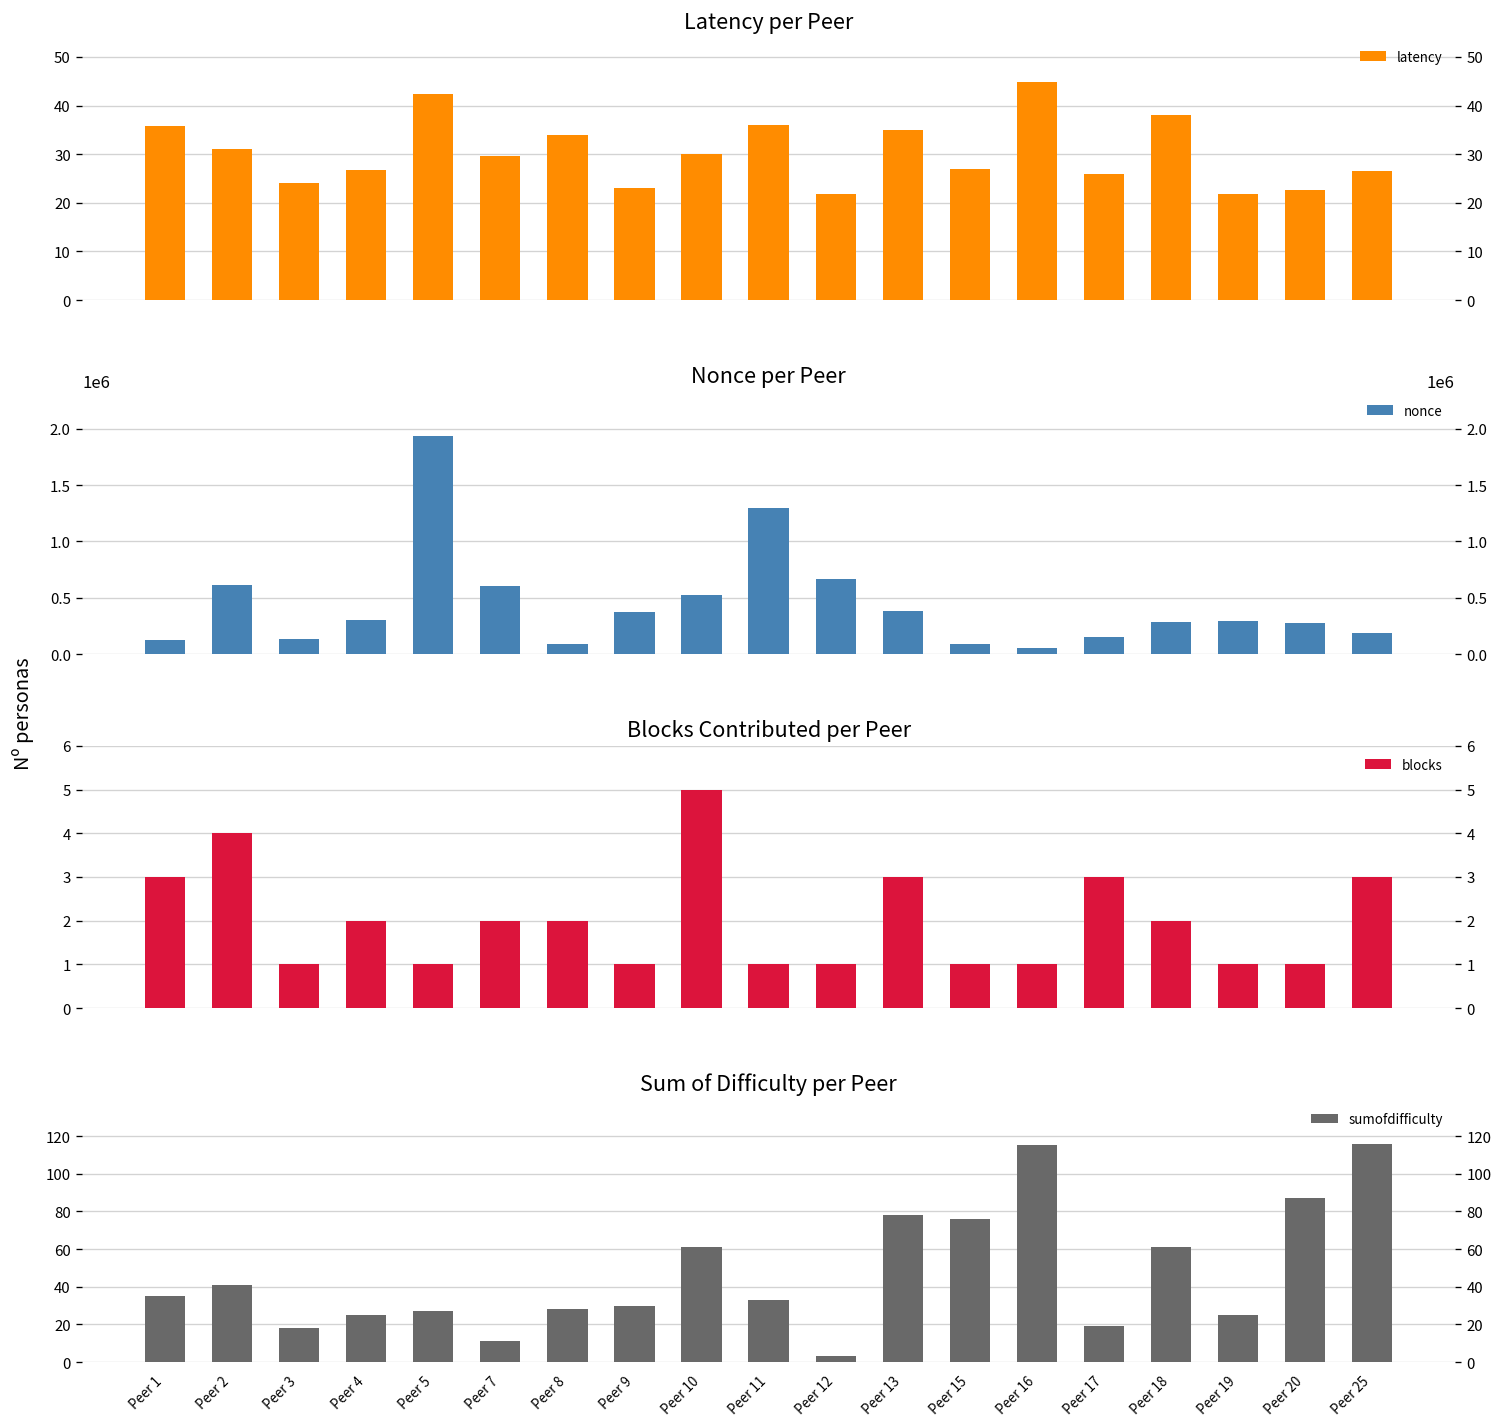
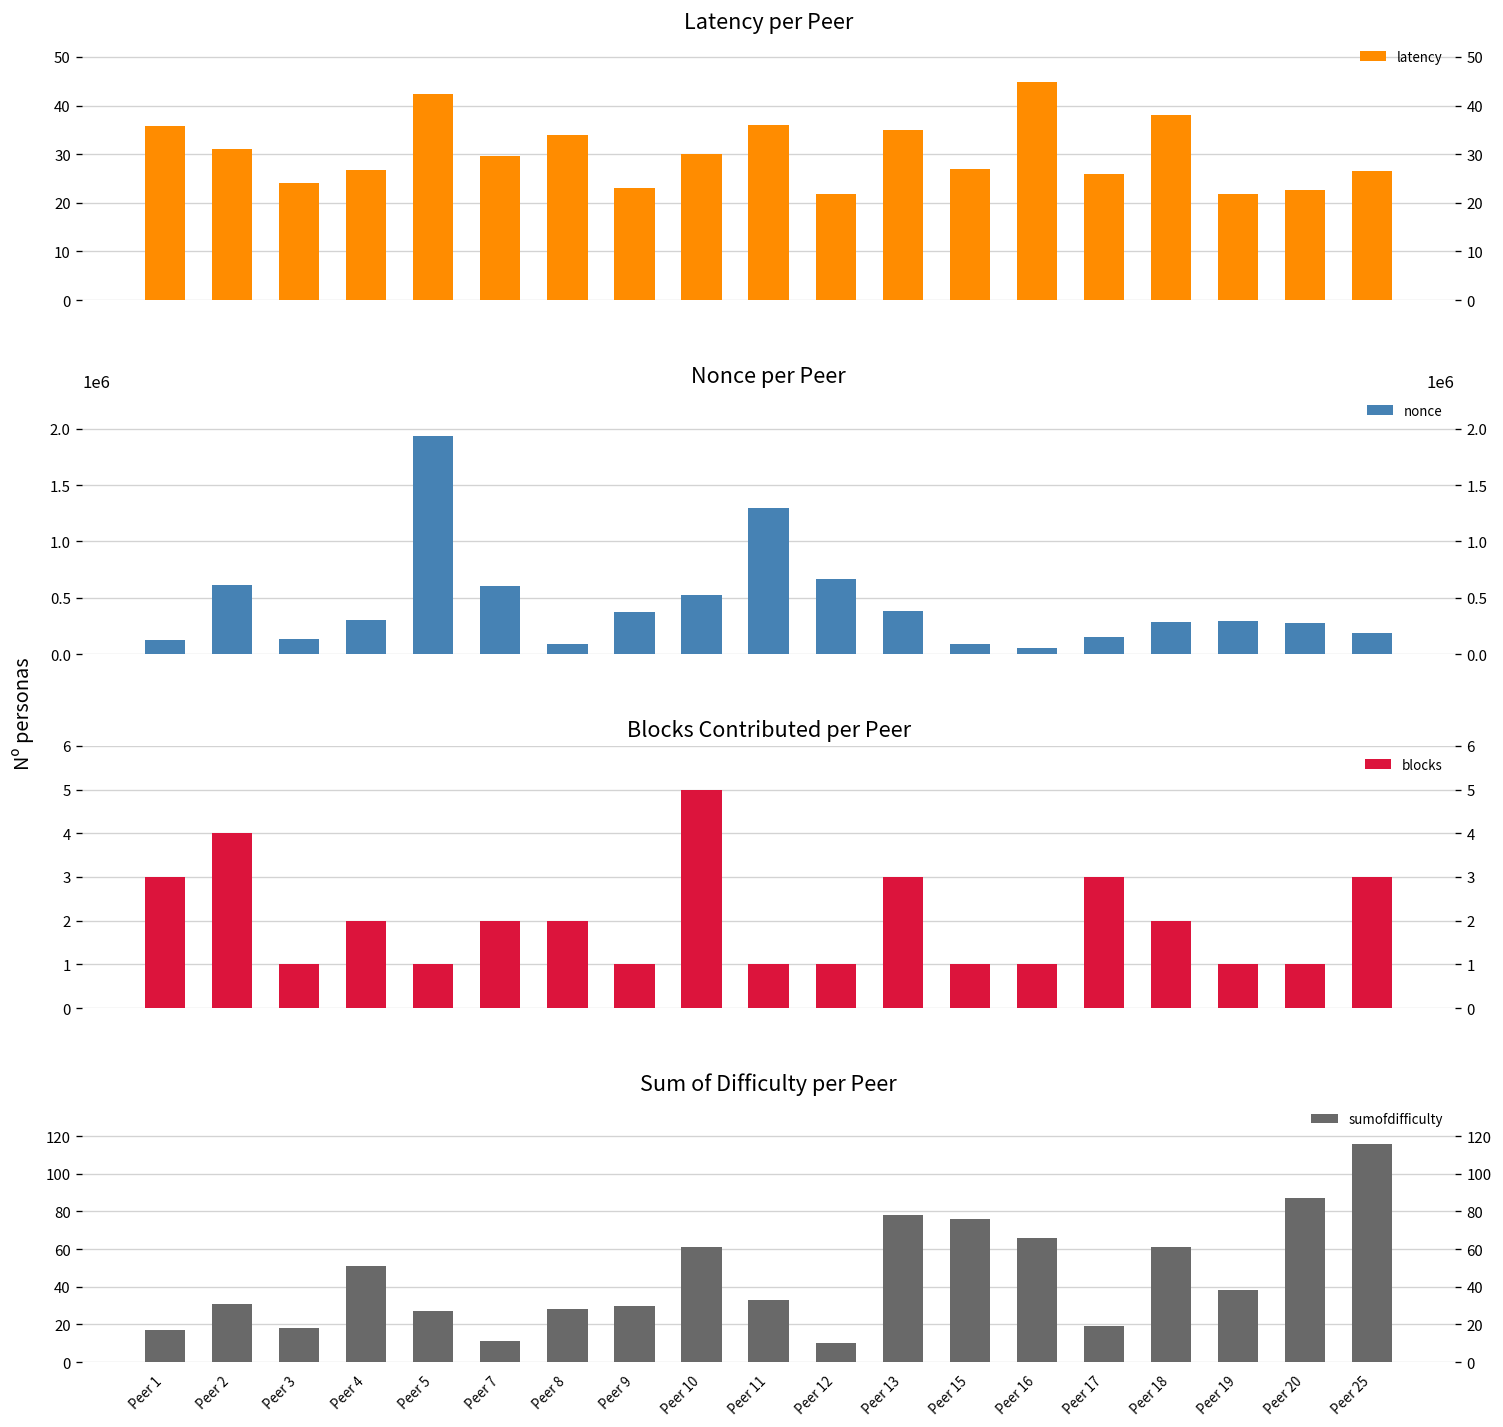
  {
    "Sum of Difficulty per Peer": {
-     "Peer 1": 35,
-     "Peer 2": 41,
+     "Peer 1": 17,
+     "Peer 2": 31,
      "Peer 3": 18,
-     "Peer 4": 25,
+     "Peer 4": 51,
      "Peer 5": 27,
      "Peer 7": 11,
      "Peer 8": 28,
      "Peer 9": 30,
      "Peer 10": 61,
      "Peer 11": 33,
-     "Peer 12": 3,
+     "Peer 12": 10,
      "Peer 13": 78,
      "Peer 15": 76,
-     "Peer 16": 115,
+     "Peer 16": 66,
      "Peer 17": 19,
      "Peer 18": 61,
-     "Peer 19": 25,
+     "Peer 19": 38,
      "Peer 20": 87,
      "Peer 25": 116
    }
  }
